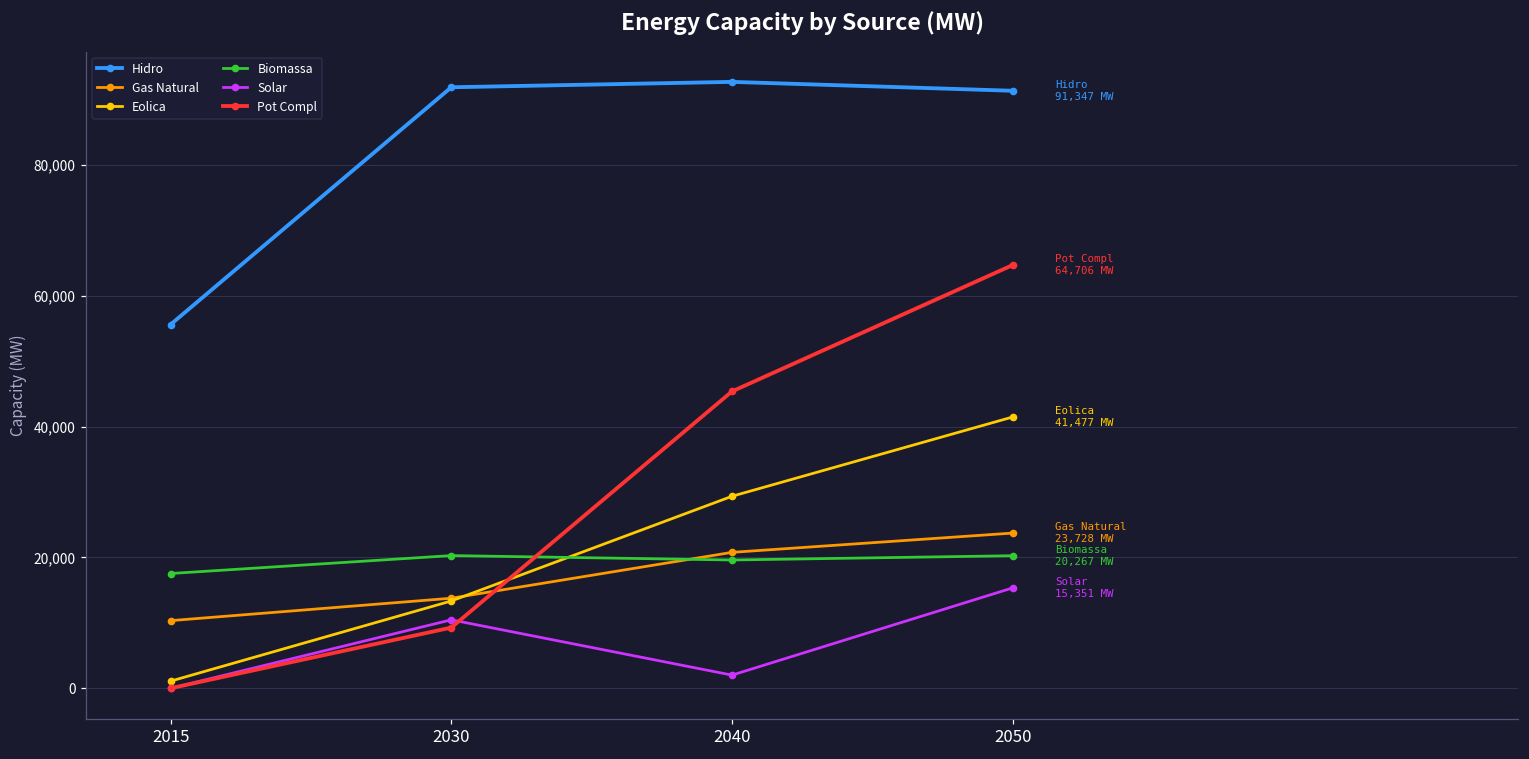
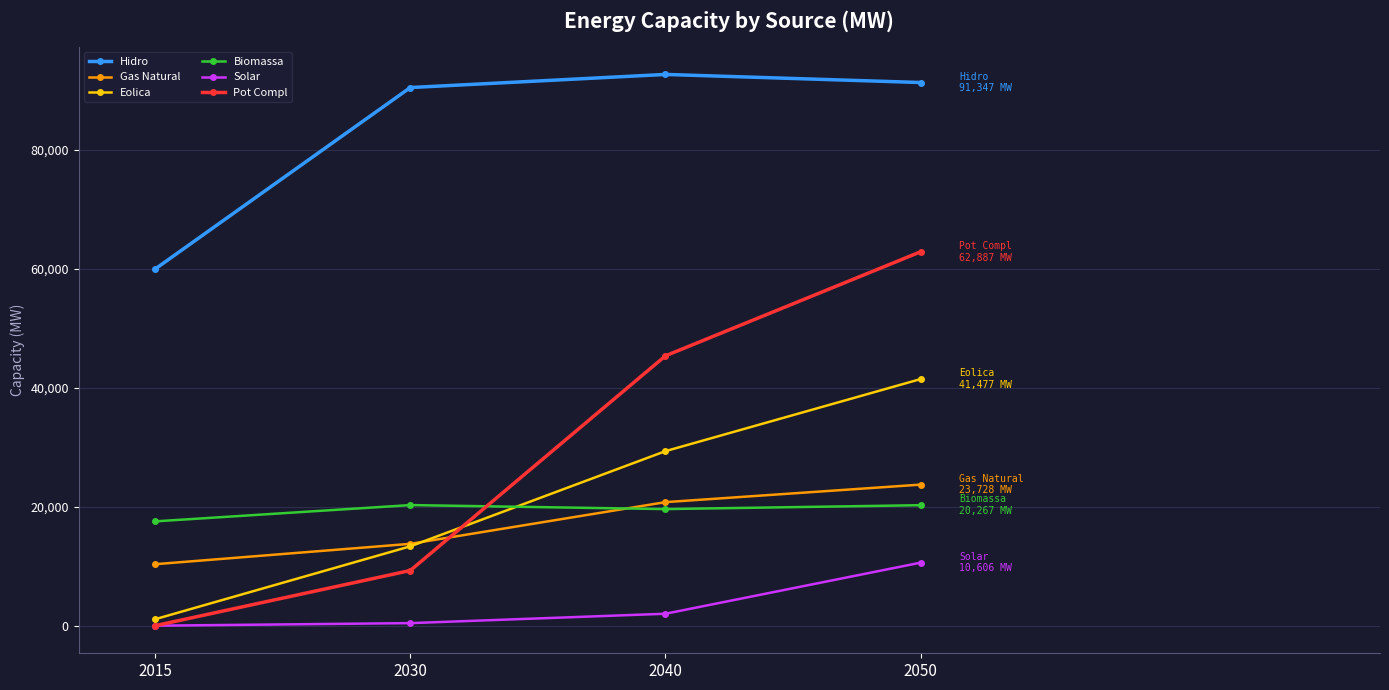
  {
    "Hidro": {
-     "2015": "56,000",
-     "2030": "92,000",
+     "2015": "60,000",
+     "2030": "91,000",
      "2040": "93,000",
      "2050": "91,000"
    },
    "Biomassa": {
      "2015": "18,000",
      "2030": "20,000",
      "2040": "20,000",
      "2050": "20,000"
    },
    "Solar": {
-     "2030": "10,000",
-     "2050": "15,351"
+     "2030": "0",
+     "2050": "10,606"
    },
    "Pot Compl": {
-     "2050": "64,706"
+     "2050": "62,887"
    }
  }
